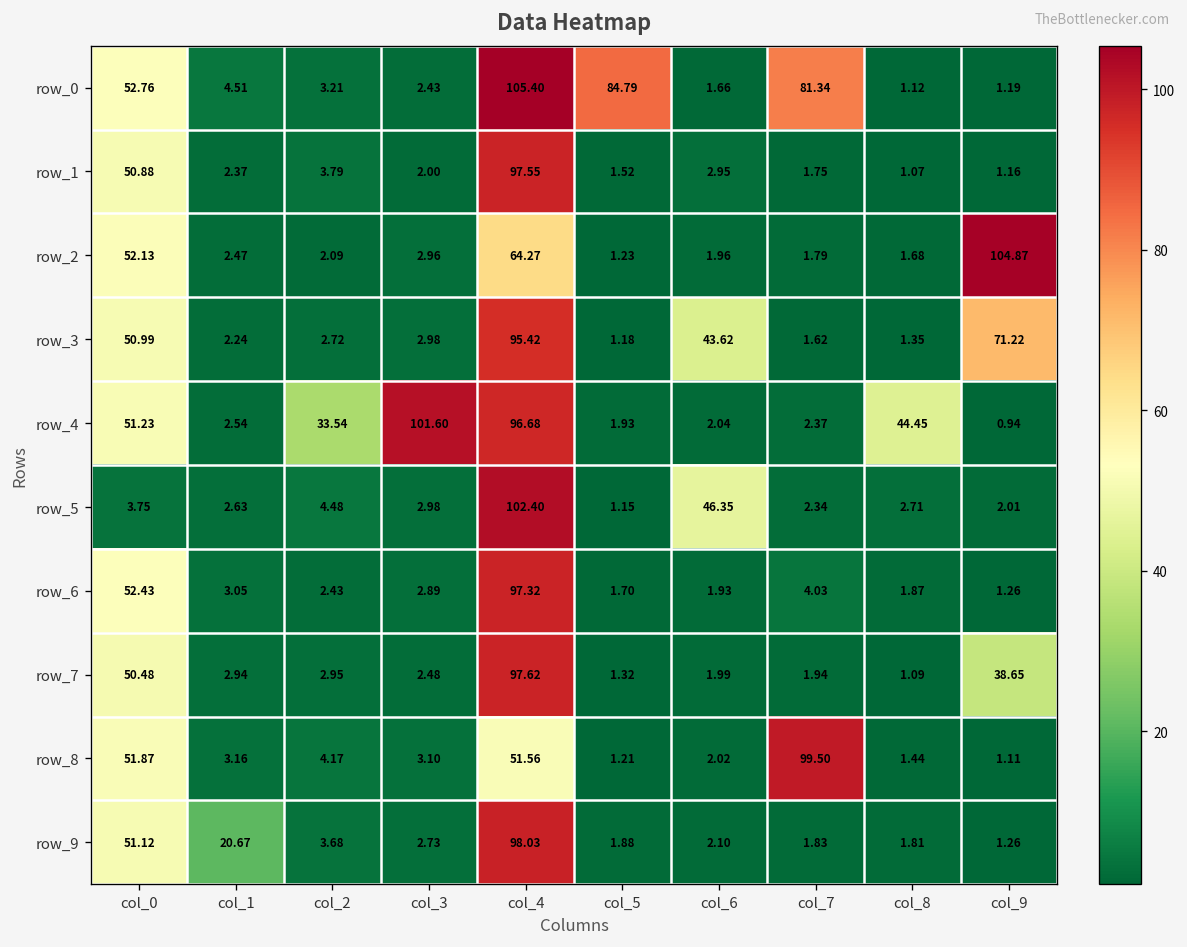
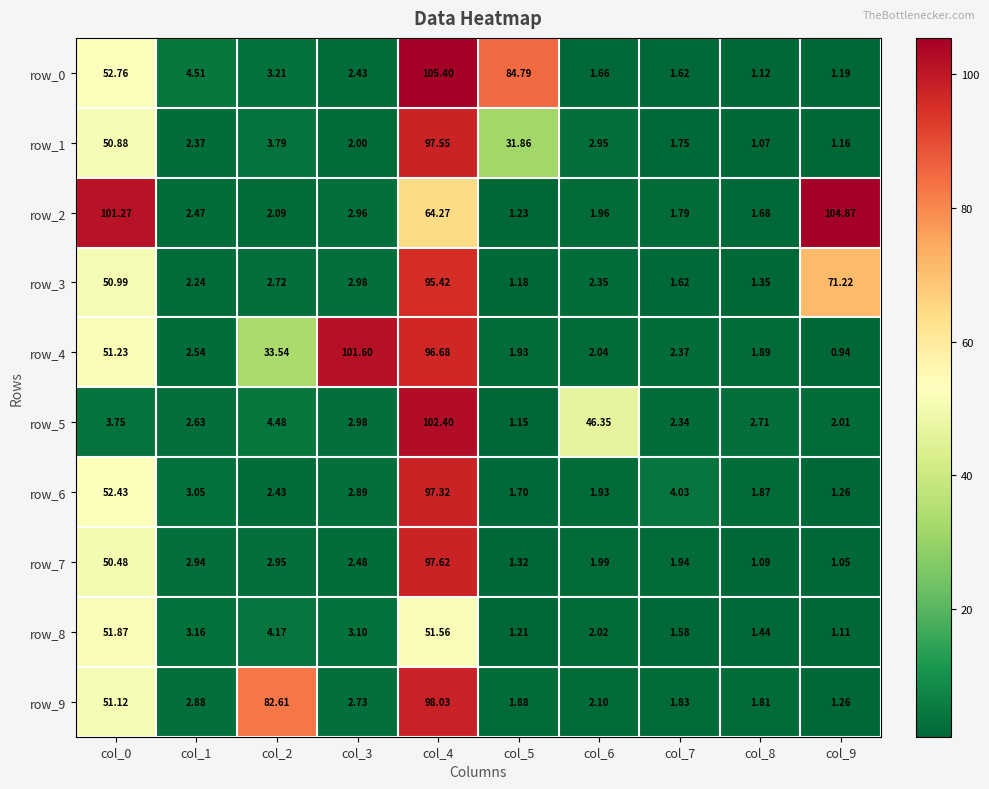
  {
    "row_0": {
      "col_0": 52.76,
      "col_1": 4.51,
      "col_2": 3.21,
      "col_3": 2.43,
      "col_4": 105.40,
      "col_5": 84.79,
      "col_6": 1.66,
-     "col_7": 81.34,
+     "col_7": 1.62,
      "col_8": 1.12,
      "col_9": 1.19
    },
    "row_1": {
      "col_0": 50.88,
      "col_1": 2.37,
      "col_2": 3.79,
      "col_3": 2.00,
      "col_4": 97.55,
-     "col_5": 1.52,
+     "col_5": 31.86,
      "col_6": 2.95,
      "col_7": 1.75,
      "col_8": 1.07,
      "col_9": 1.16
    },
    "row_2": {
-     "col_0": 52.13,
+     "col_0": 101.27,
      "col_1": 2.47,
      "col_2": 2.09,
      "col_3": 2.96,
      "col_4": 64.27,
      "col_5": 1.23,
      "col_6": 1.96,
      "col_7": 1.79,
      "col_8": 1.68,
      "col_9": 104.87
    },
    "row_3": {
      "col_0": 50.99,
      "col_1": 2.24,
      "col_2": 2.72,
      "col_3": 2.98,
      "col_4": 95.42,
      "col_5": 1.18,
-     "col_6": 43.62,
+     "col_6": 2.35,
      "col_7": 1.62,
      "col_8": 1.35,
      "col_9": 71.22
    },
    "row_4": {
      "col_0": 51.23,
      "col_1": 2.54,
      "col_2": 33.54,
      "col_3": 101.60,
      "col_4": 96.68,
      "col_5": 1.93,
      "col_6": 2.04,
      "col_7": 2.37,
-     "col_8": 44.45,
+     "col_8": 1.89,
      "col_9": 0.94
    },
    "row_5": {
      "col_0": 3.75,
      "col_1": 2.63,
      "col_2": 4.48,
      "col_3": 2.98,
      "col_4": 102.40,
      "col_5": 1.15,
      "col_6": 46.35,
      "col_7": 2.34,
      "col_8": 2.71,
      "col_9": 2.01
    },
    "row_6": {
      "col_0": 52.43,
      "col_1": 3.05,
      "col_2": 2.43,
      "col_3": 2.89,
      "col_4": 97.32,
      "col_5": 1.70,
      "col_6": 1.93,
      "col_7": 4.03,
      "col_8": 1.87,
      "col_9": 1.26
    },
    "row_7": {
      "col_0": 50.48,
      "col_1": 2.94,
      "col_2": 2.95,
      "col_3": 2.48,
      "col_4": 97.62,
      "col_5": 1.32,
      "col_6": 1.99,
      "col_7": 1.94,
      "col_8": 1.09,
-     "col_9": 38.65
+     "col_9": 1.05
    },
    "row_8": {
      "col_0": 51.87,
      "col_1": 3.16,
      "col_2": 4.17,
      "col_3": 3.10,
      "col_4": 51.56,
      "col_5": 1.21,
      "col_6": 2.02,
-     "col_7": 99.50,
+     "col_7": 1.58,
      "col_8": 1.44,
      "col_9": 1.11
    },
    "row_9": {
      "col_0": 51.12,
-     "col_1": 20.67,
-     "col_2": 3.68,
+     "col_1": 2.88,
+     "col_2": 82.61,
      "col_3": 2.73,
      "col_4": 98.03,
      "col_5": 1.88,
      "col_6": 2.10,
      "col_7": 1.83,
      "col_8": 1.81,
      "col_9": 1.26
    }
  }
